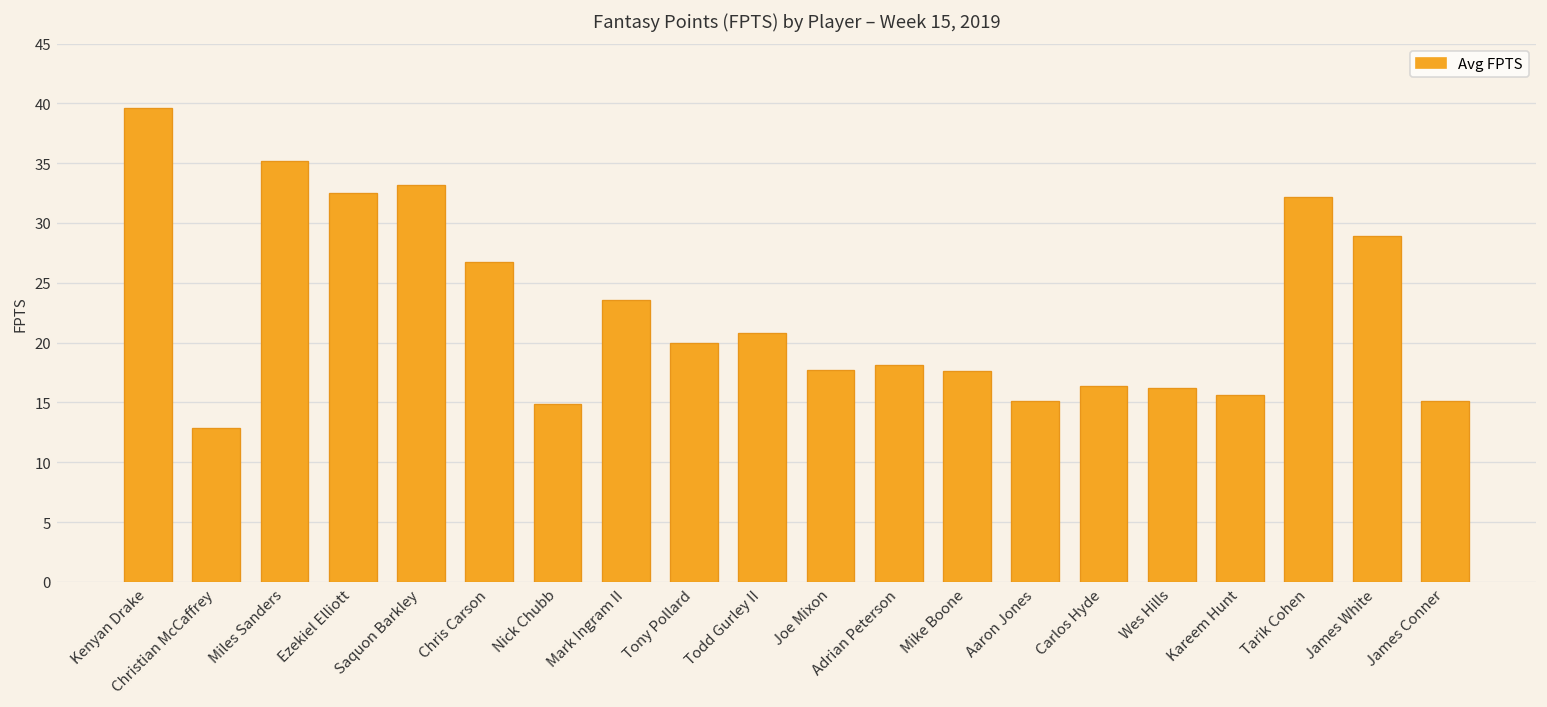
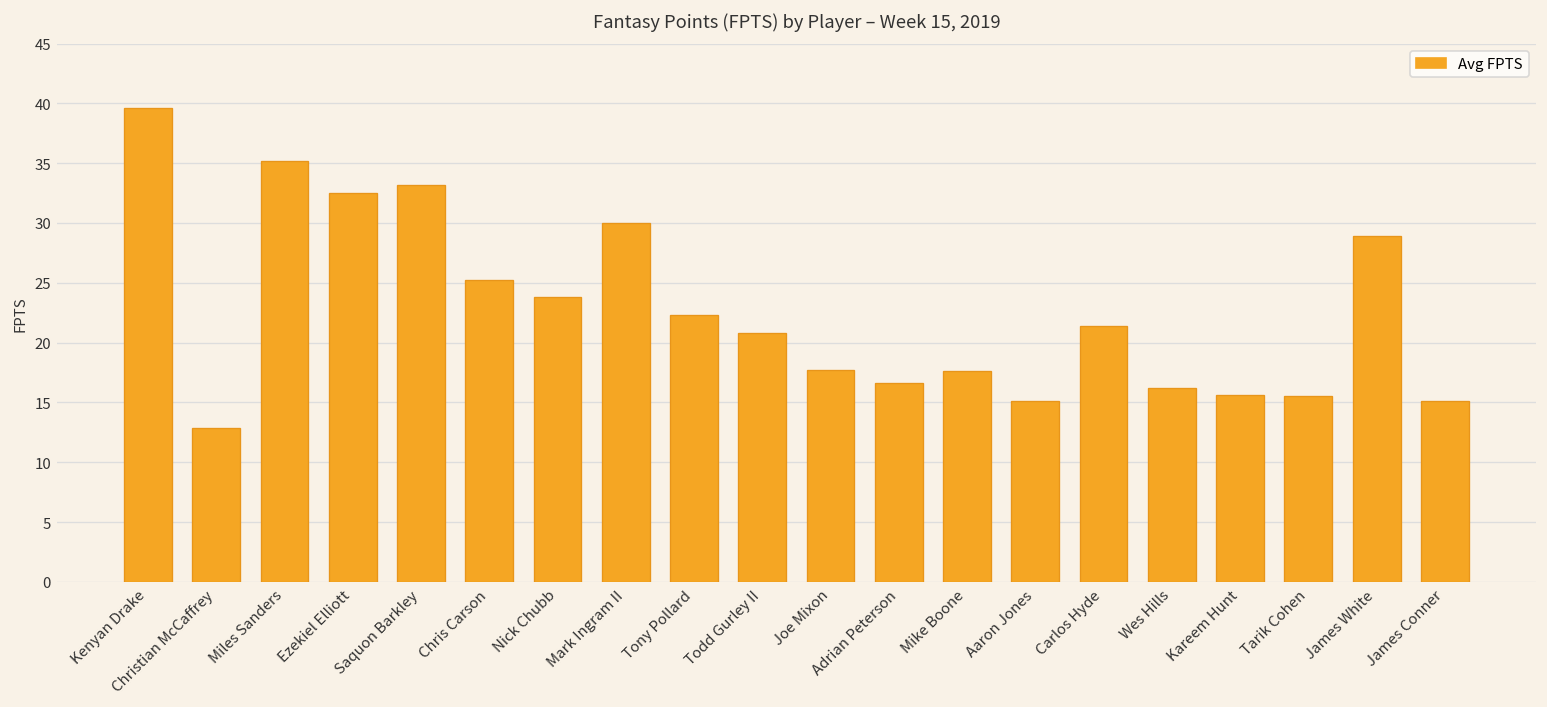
  {
    "Kenyan Drake": 40,
    "Christian McCaffrey": 13,
    "Miles Sanders": 35,
    "Ezekiel Elliott": 33,
    "Saquon Barkley": 33,
-   "Chris Carson": 27,
-   "Nick Chubb": 15,
-   "Mark Ingram II": 24,
-   "Tony Pollard": 20,
+   "Chris Carson": 25,
+   "Nick Chubb": 24,
+   "Mark Ingram II": 30,
+   "Tony Pollard": 22,
    "Todd Gurley II": 21,
    "Joe Mixon": 18,
-   "Adrian Peterson": 18,
+   "Adrian Peterson": 17,
    "Mike Boone": 18,
    "Aaron Jones": 15,
-   "Carlos Hyde": 16,
+   "Carlos Hyde": 21,
    "Wes Hills": 16,
    "Kareem Hunt": 16,
-   "Tarik Cohen": 32,
+   "Tarik Cohen": 16,
    "James White": 29,
    "James Conner": 15
  }
